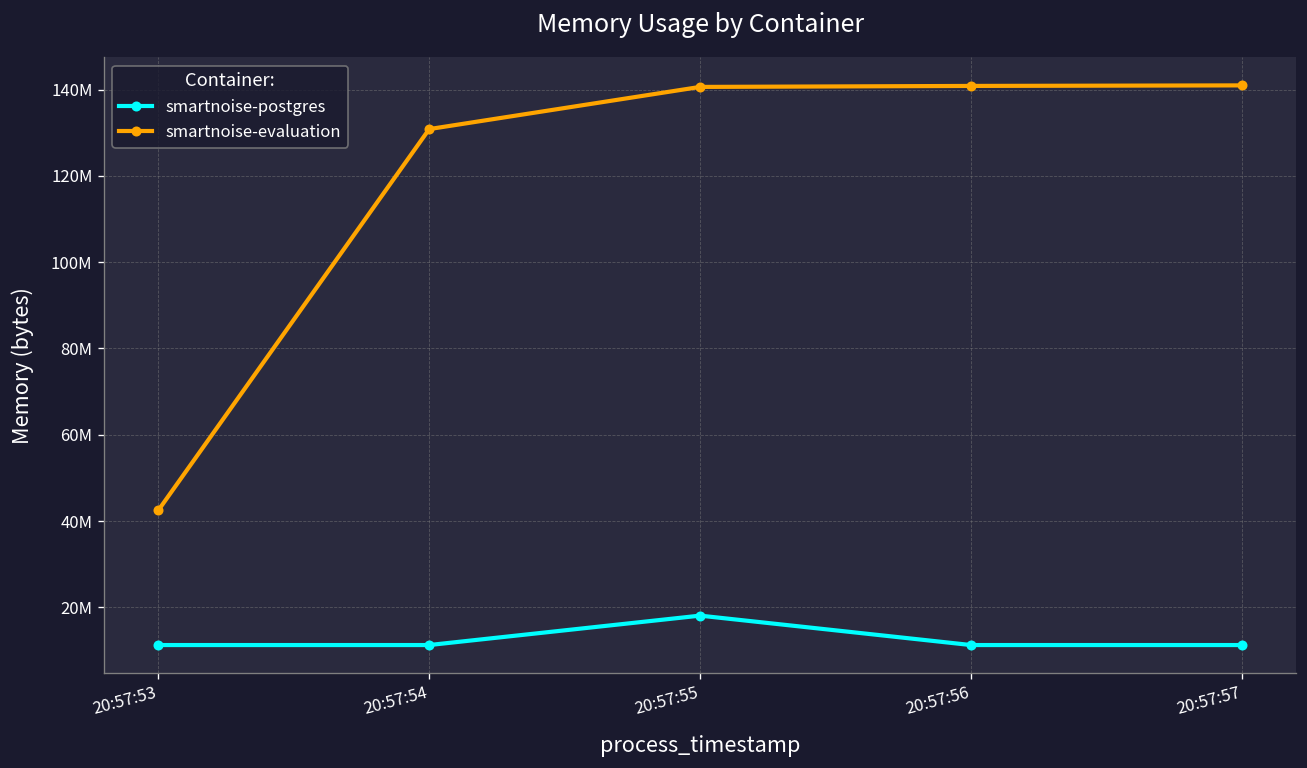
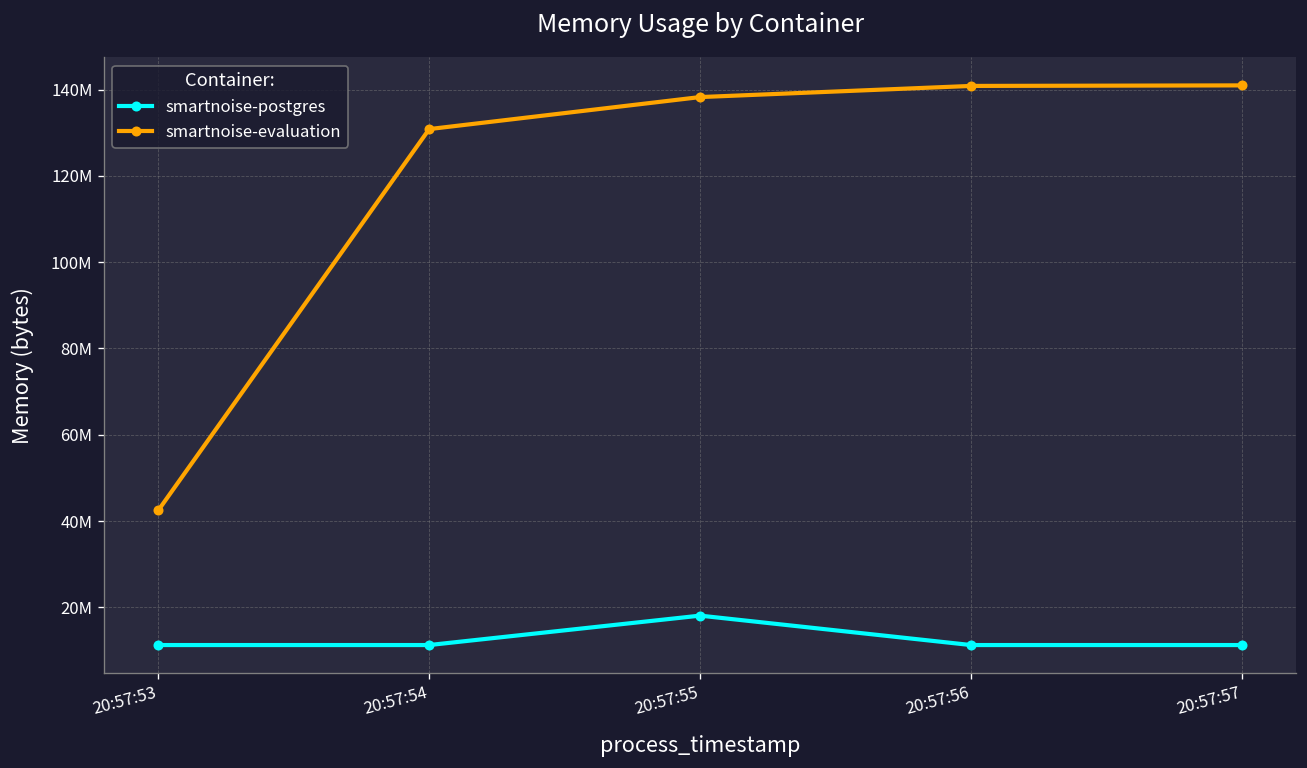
  {
    "smartnoise-postgres": {
      "20:57:53": 11000000,
      "20:57:54": 11000000,
      "20:57:55": 18000000,
      "20:57:56": 11000000,
      "20:57:57": 11000000
    },
    "smartnoise-evaluation": {
      "20:57:53": 42000000,
      "20:57:54": 131000000,
-     "20:57:55": 141000000,
+     "20:57:55": 138000000,
      "20:57:56": 141000000,
      "20:57:57": 141000000
    }
  }
